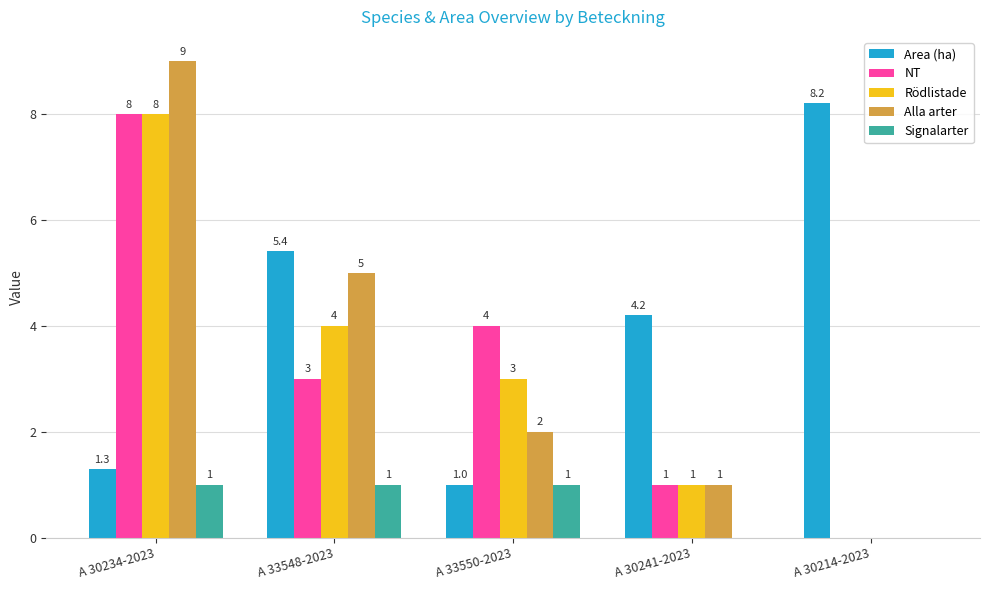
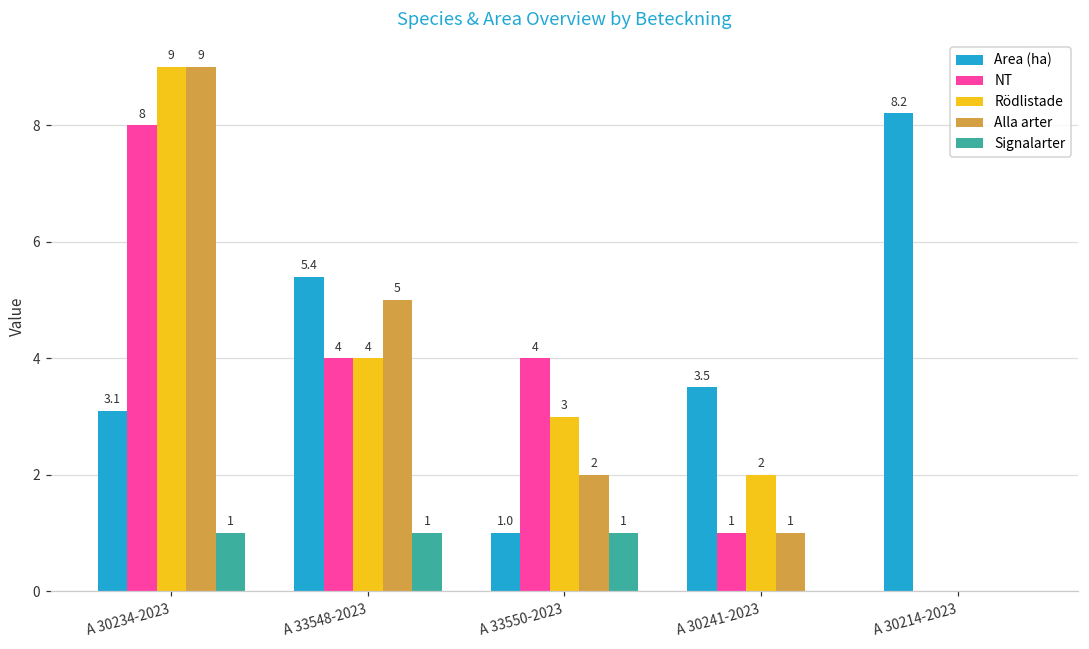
  {
    "Area (ha)": {
-     "A 30234-2023": 1.3,
+     "A 30234-2023": 3.1,
      "A 33548-2023": 5.4,
      "A 33550-2023": 1.0,
-     "A 30241-2023": 4.2,
+     "A 30241-2023": 3.5,
      "A 30214-2023": 8.2
    },
    "NT": {
      "A 30234-2023": 8,
-     "A 33548-2023": 3,
+     "A 33548-2023": 4,
      "A 33550-2023": 4,
      "A 30241-2023": 1
    },
    "Rödlistade": {
-     "A 30234-2023": 8,
+     "A 30234-2023": 9,
      "A 33548-2023": 4,
      "A 33550-2023": 3,
-     "A 30241-2023": 1
+     "A 30241-2023": 2
    },
    "Alla arter": {
      "A 30234-2023": 9,
      "A 33548-2023": 5,
      "A 33550-2023": 2,
      "A 30241-2023": 1
    },
    "Signalarter": {
      "A 30234-2023": 1,
      "A 33548-2023": 1,
      "A 33550-2023": 1
    }
  }
